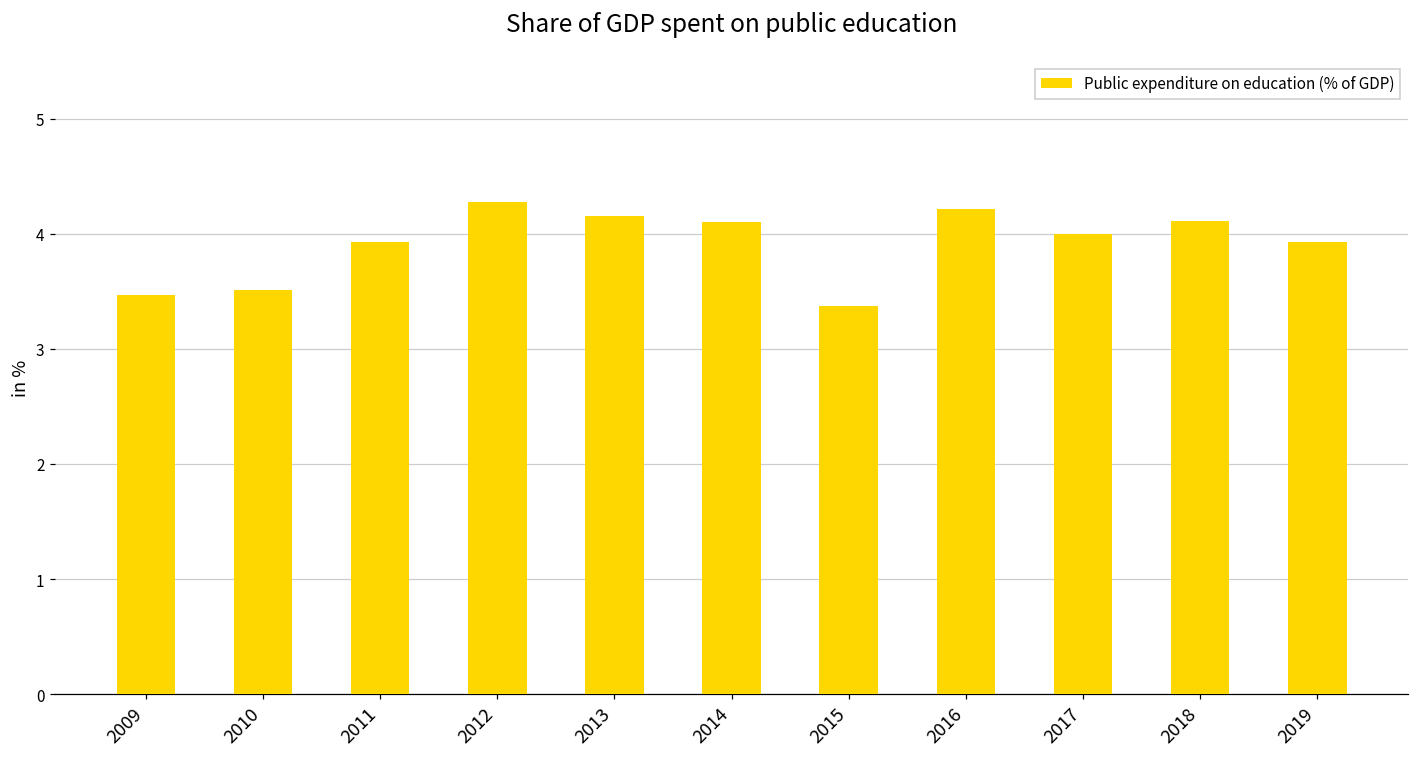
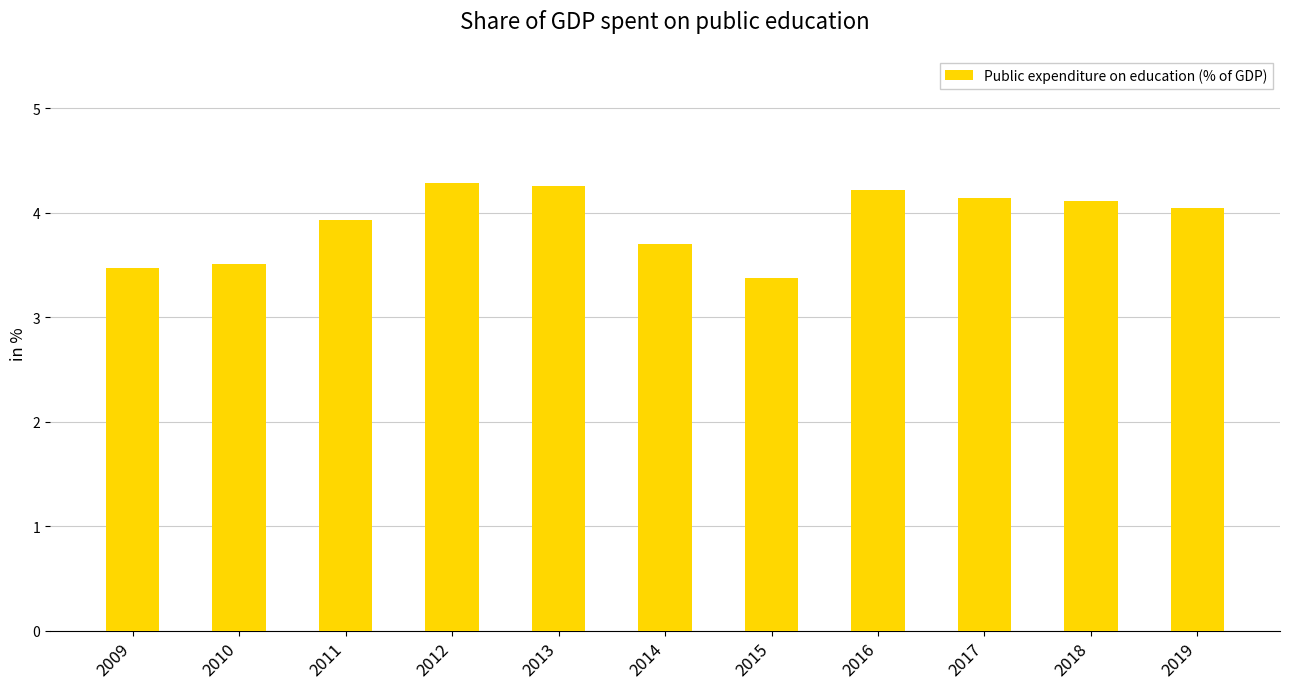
  {
    "2009": 3.47,
    "2010": 3.51,
    "2011": 3.93,
    "2012": 4.28,
-   "2013": 4.16,
-   "2014": 4.1,
+   "2013": 4.25,
+   "2014": 3.7,
    "2015": 3.37,
    "2016": 4.22,
-   "2017": 4.00,
+   "2017": 4.14,
    "2018": 4.11,
-   "2019": 3.93
+   "2019": 4.04
  }
